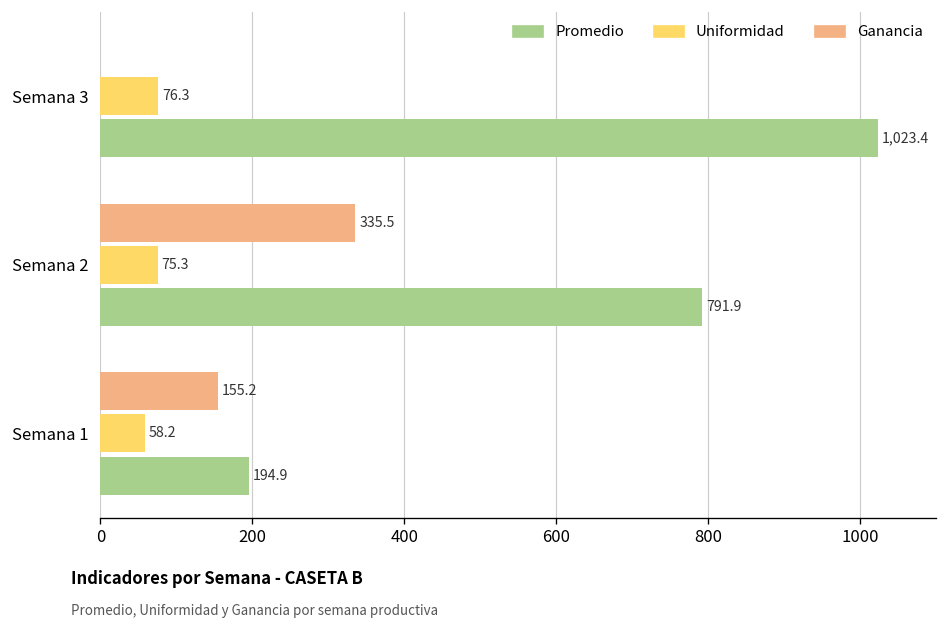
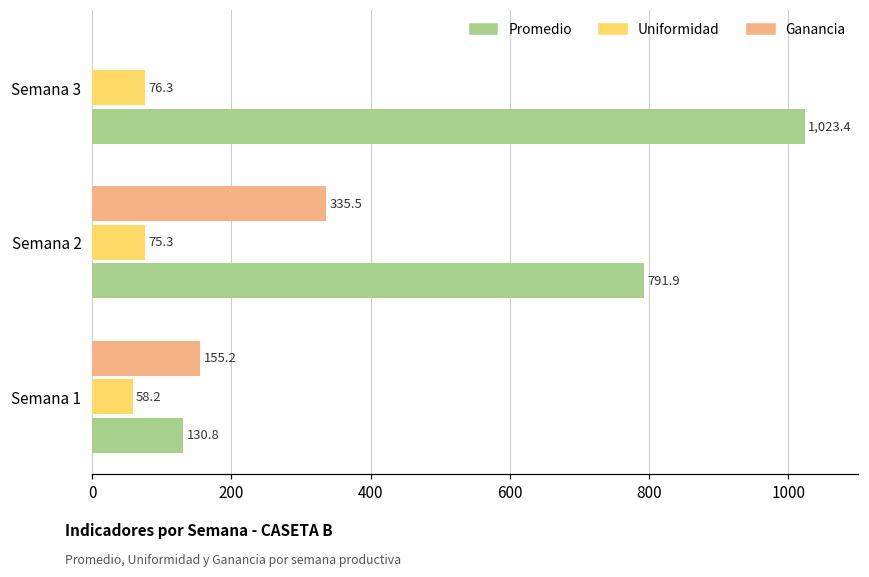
  {
    "Promedio": {
      "Semana 3": "1,023.4",
      "Semana 2": "791.9",
-     "Semana 1": "194.9"
+     "Semana 1": "130.8"
    }
  }
